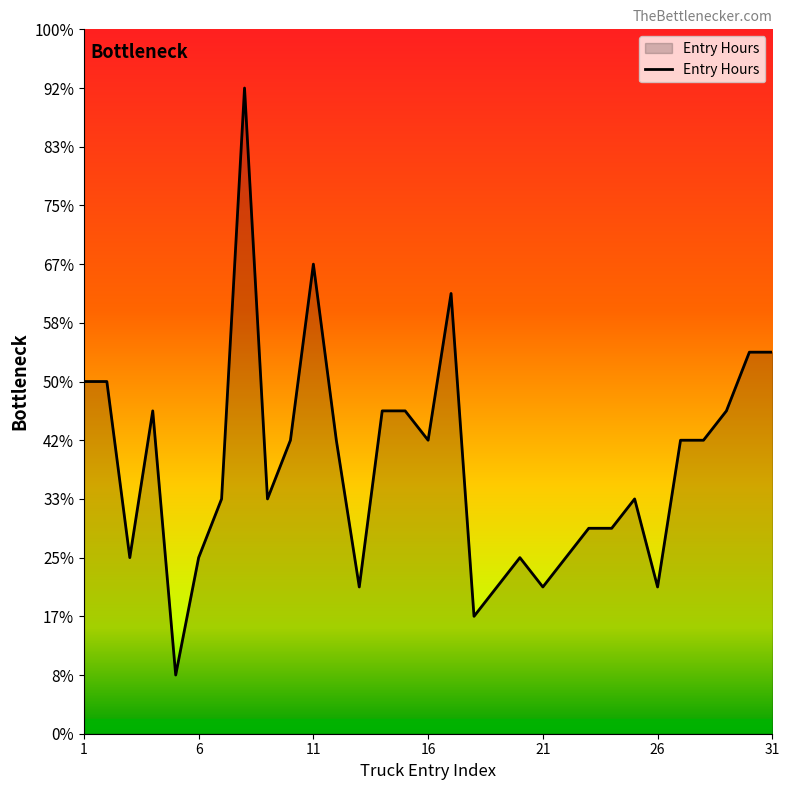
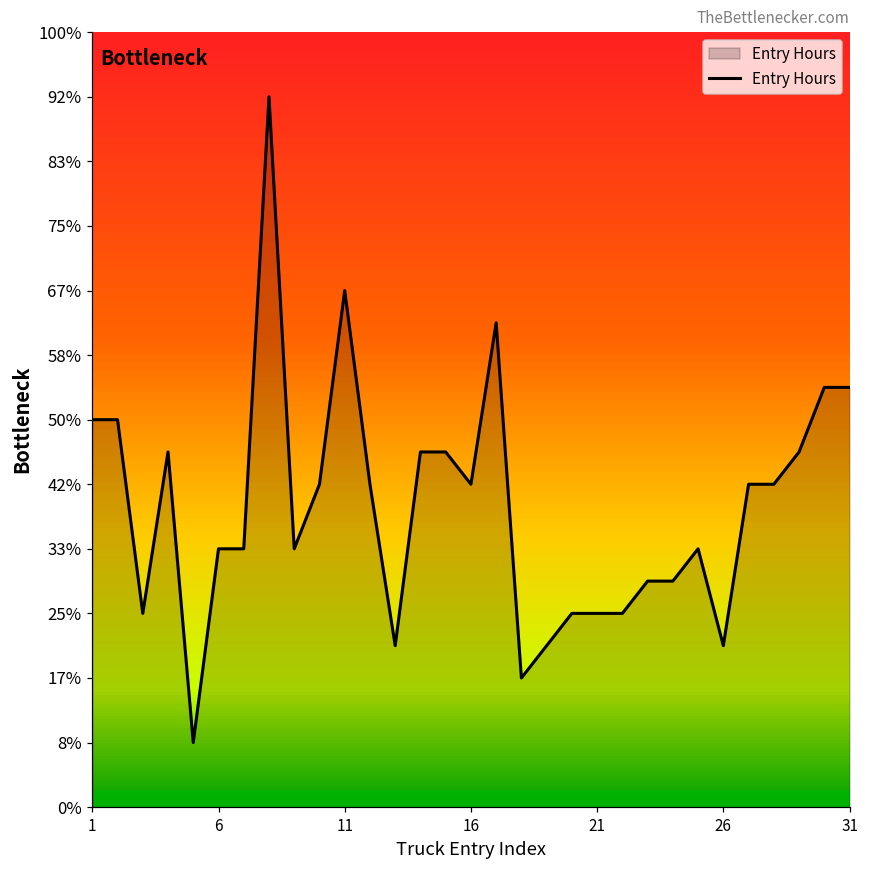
  {
    "1": "50%",
-   "6": "25%",
+   "6": "33%",
    "11": "67%",
    "16": "42%",
-   "21": "21%",
+   "21": "25%",
    "26": "21%",
    "31": "54%"
  }
